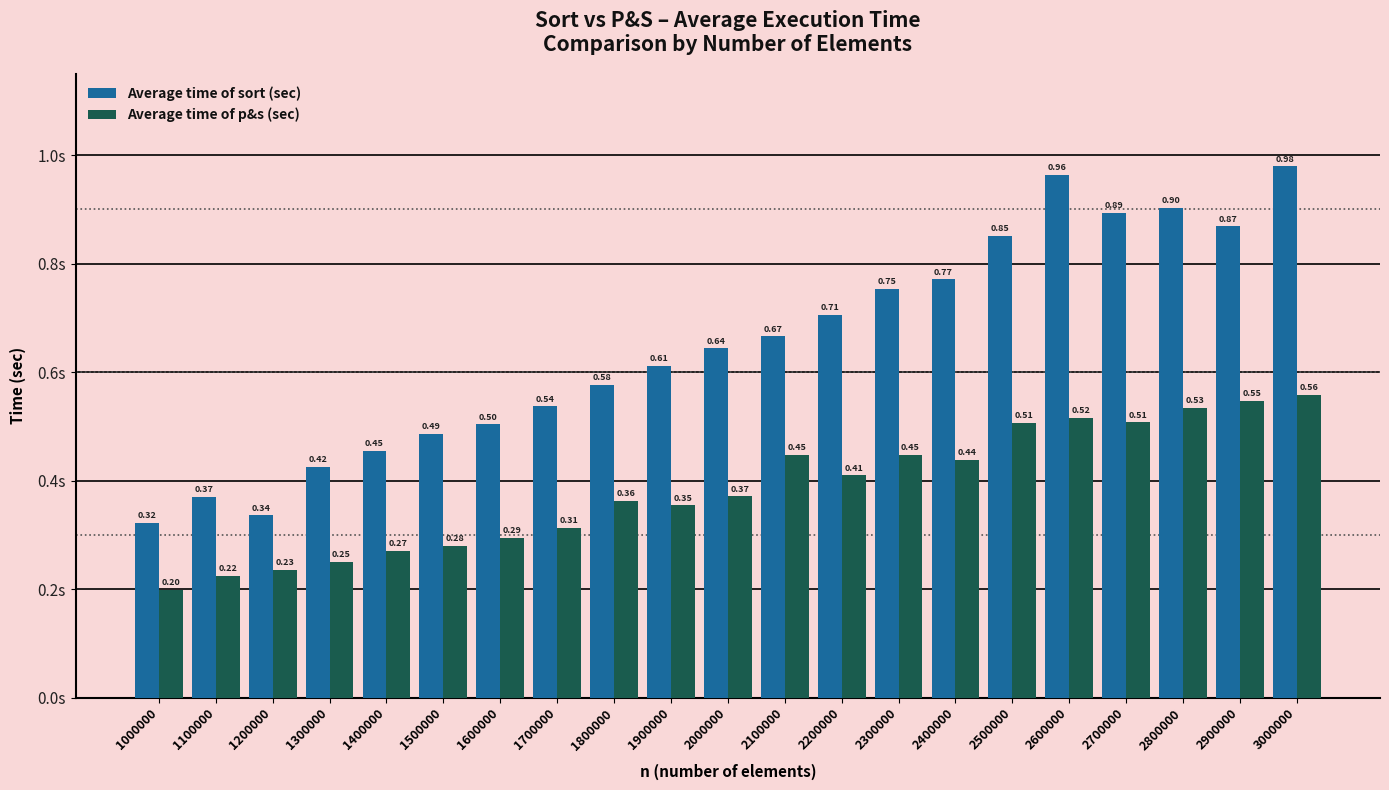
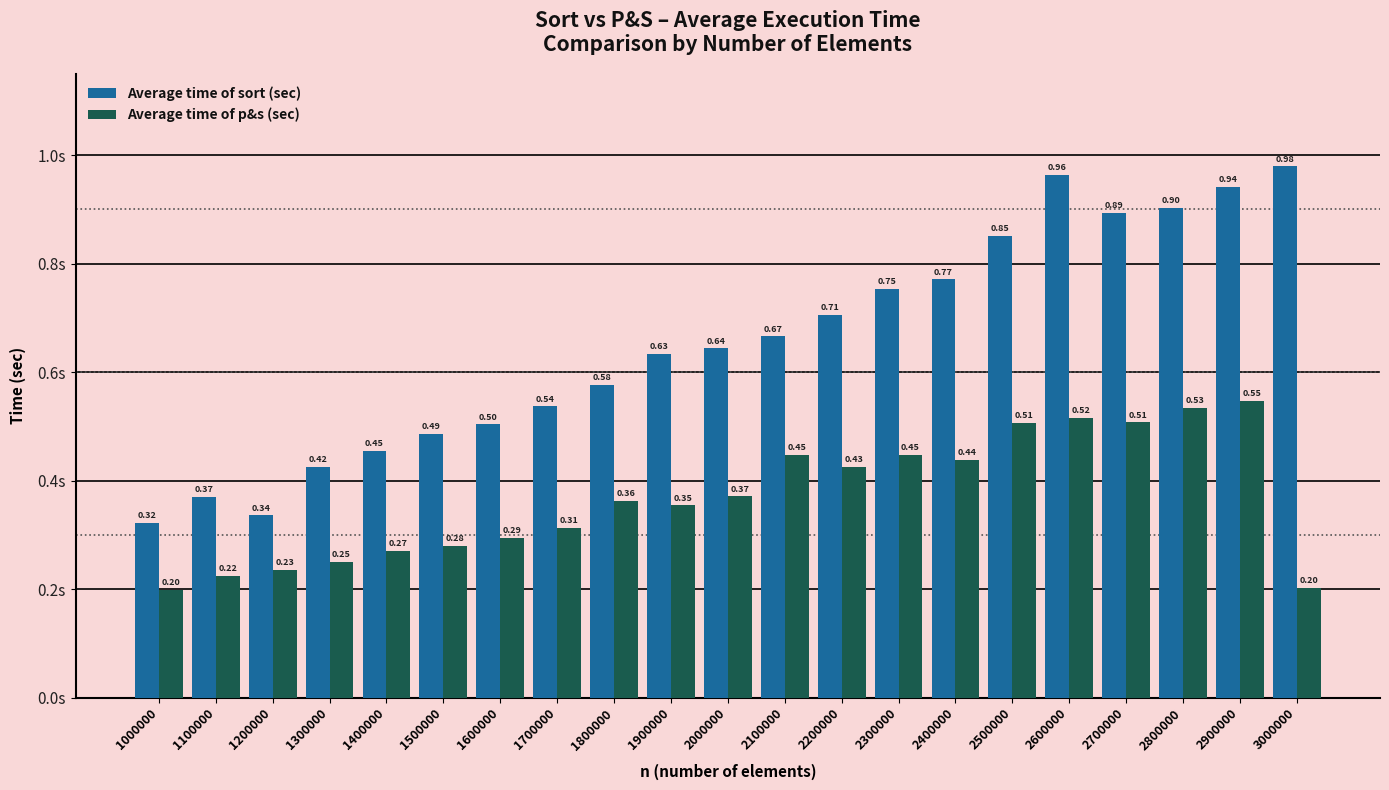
  {
    "Average time of sort (sec)": {
      "1000000": 0.32,
      "1100000": 0.37,
      "1200000": 0.34,
      "1300000": 0.42,
      "1400000": 0.45,
      "1500000": 0.49,
      "1600000": 0.50,
      "1700000": 0.54,
      "1800000": 0.58,
-     "1900000": 0.61,
+     "1900000": 0.63,
      "2000000": 0.64,
      "2100000": 0.67,
      "2200000": 0.71,
      "2300000": 0.75,
      "2400000": 0.77,
      "2500000": 0.85,
      "2600000": 0.96,
      "2700000": 0.89,
      "2800000": 0.90,
-     "2900000": 0.87,
+     "2900000": 0.94,
      "3000000": 0.98
    },
    "Average time of p&s (sec)": {
      "1000000": 0.20,
      "1100000": 0.22,
      "1200000": 0.23,
      "1300000": 0.25,
      "1400000": 0.27,
      "1500000": 0.28,
      "1600000": 0.29,
      "1700000": 0.31,
      "1800000": 0.36,
      "1900000": 0.35,
      "2000000": 0.37,
      "2100000": 0.45,
-     "2200000": 0.41,
+     "2200000": 0.43,
      "2300000": 0.45,
      "2400000": 0.44,
      "2500000": 0.51,
      "2600000": 0.52,
      "2700000": 0.51,
      "2800000": 0.53,
      "2900000": 0.55,
-     "3000000": 0.56
+     "3000000": 0.20
    }
  }
